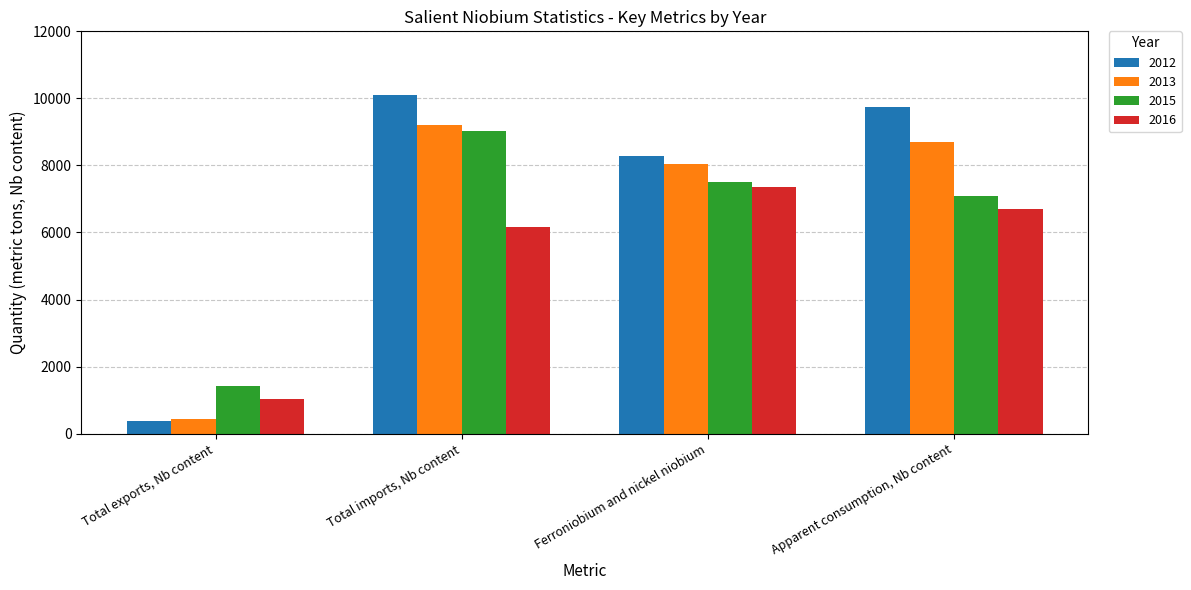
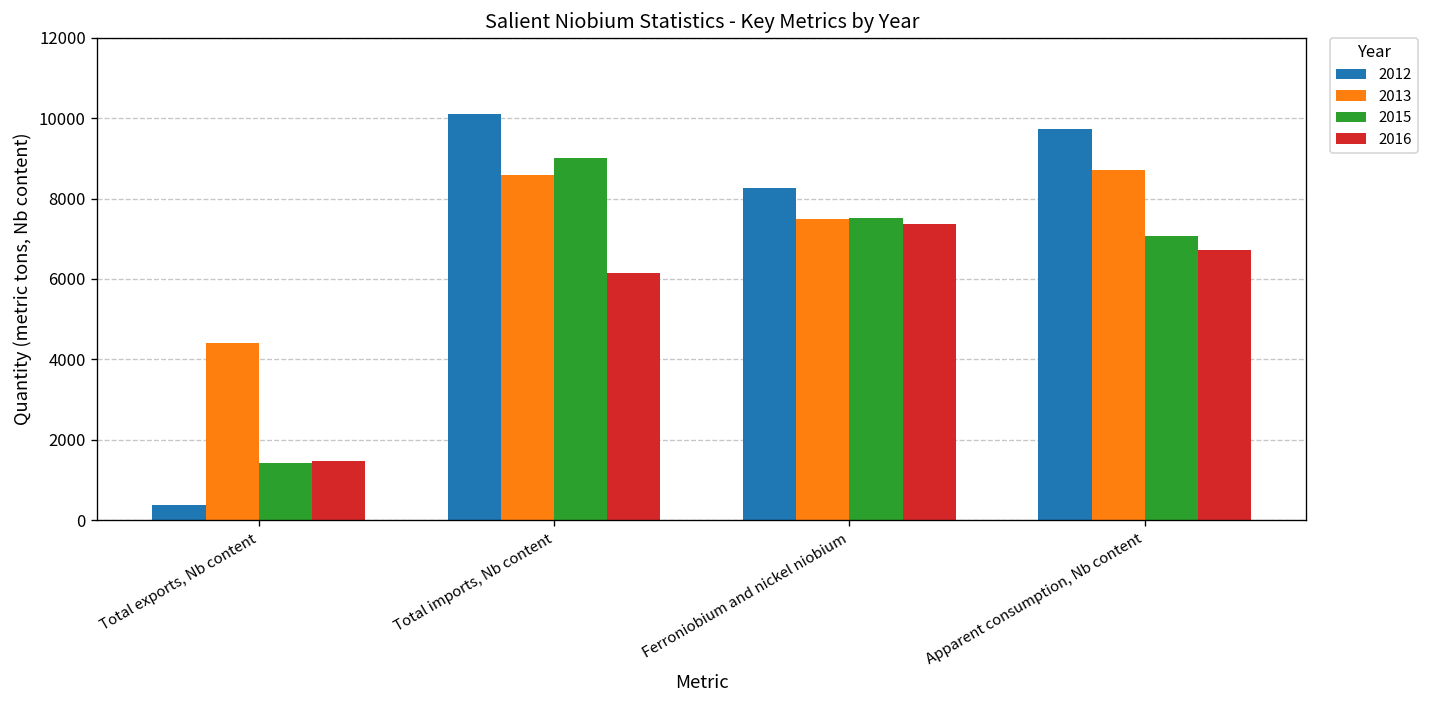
  {
    "2012": {
      "Total exports, Nb content": 400,
      "Total imports, Nb content": 10100,
      "Ferroniobium and nickel niobium": 8300,
      "Apparent consumption, Nb content": 9700
    },
    "2013": {
-     "Total exports, Nb content": 400,
-     "Total imports, Nb content": 9200,
-     "Ferroniobium and nickel niobium": 8100,
+     "Total exports, Nb content": 4400,
+     "Total imports, Nb content": 8600,
+     "Ferroniobium and nickel niobium": 7500,
      "Apparent consumption, Nb content": 8700
    },
    "2015": {
      "Total exports, Nb content": 1400,
      "Total imports, Nb content": 9000,
      "Ferroniobium and nickel niobium": 7500,
      "Apparent consumption, Nb content": 7100
    },
    "2016": {
-     "Total exports, Nb content": 1000,
+     "Total exports, Nb content": 1500,
      "Total imports, Nb content": 6200,
      "Ferroniobium and nickel niobium": 7400,
      "Apparent consumption, Nb content": 6700
    }
  }
